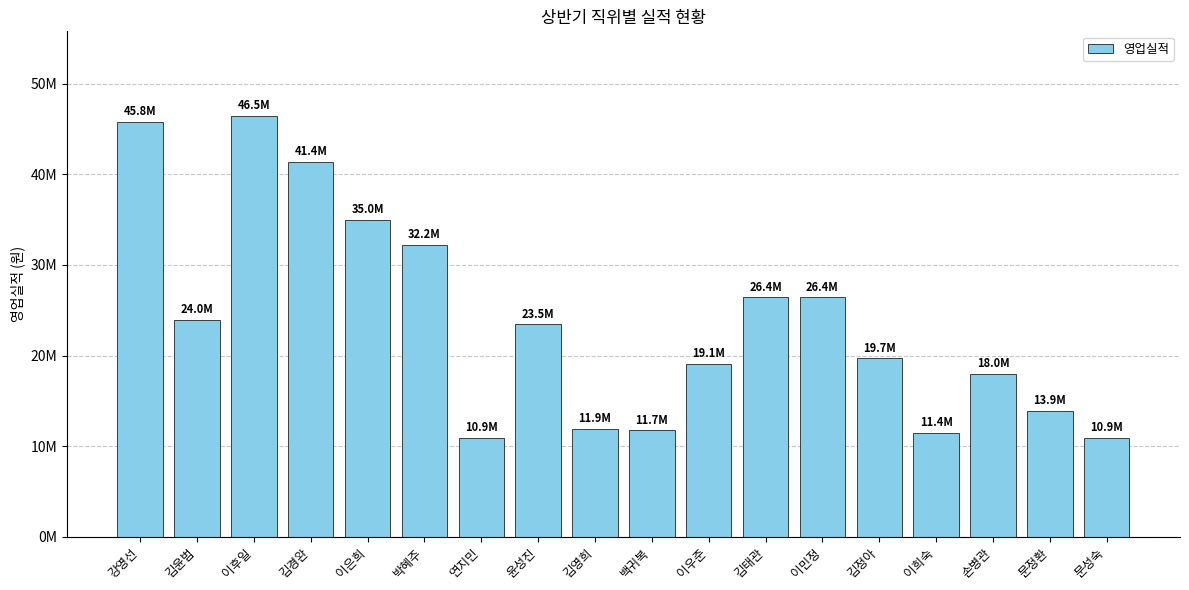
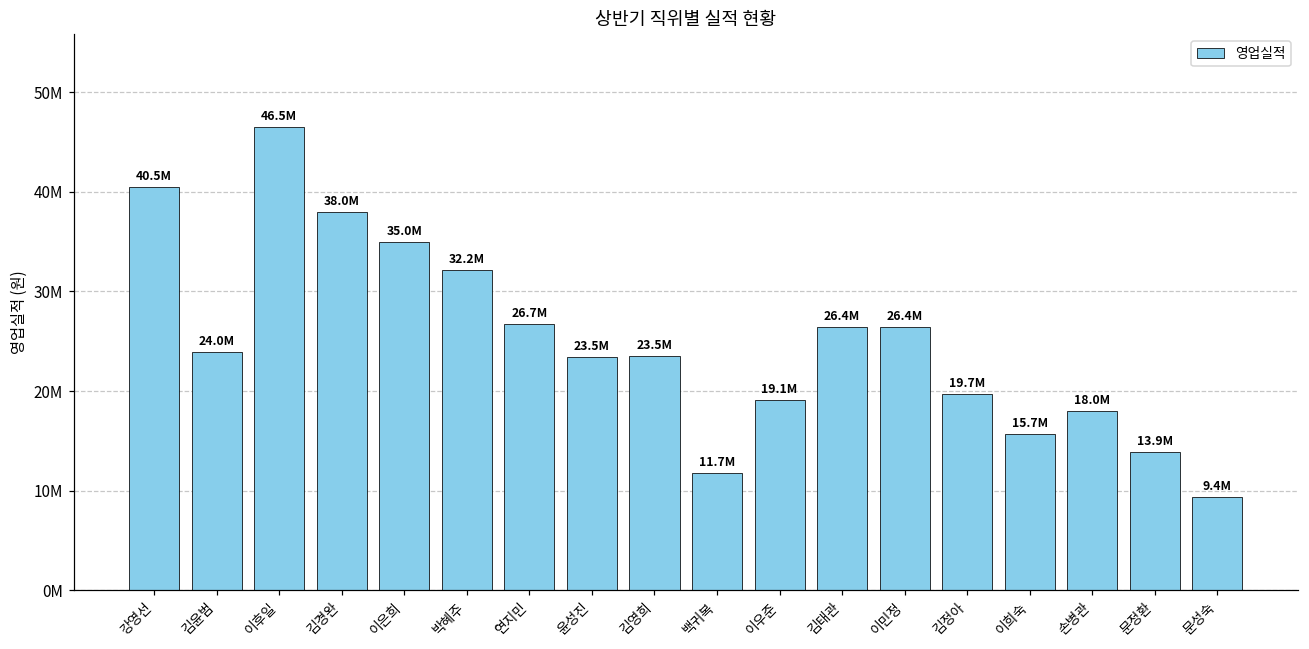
  {
-   "강영선": "45.8M",
+   "강영선": "40.5M",
    "김윤범": "24.0M",
    "이후일": "46.5M",
-   "김경완": "41.4M",
+   "김경완": "38.0M",
    "이은희": "35.0M",
    "박혜주": "32.2M",
-   "연지민": "10.9M",
+   "연지민": "26.7M",
    "윤성진": "23.5M",
-   "김영희": "11.9M",
+   "김영희": "23.5M",
    "백귀복": "11.7M",
    "이우준": "19.1M",
    "김태관": "26.4M",
    "이민정": "26.4M",
    "김정아": "19.7M",
-   "이희숙": "11.4M",
+   "이희숙": "15.7M",
    "손병관": "18.0M",
    "문정환": "13.9M",
-   "문성숙": "10.9M"
+   "문성숙": "9.4M"
  }
